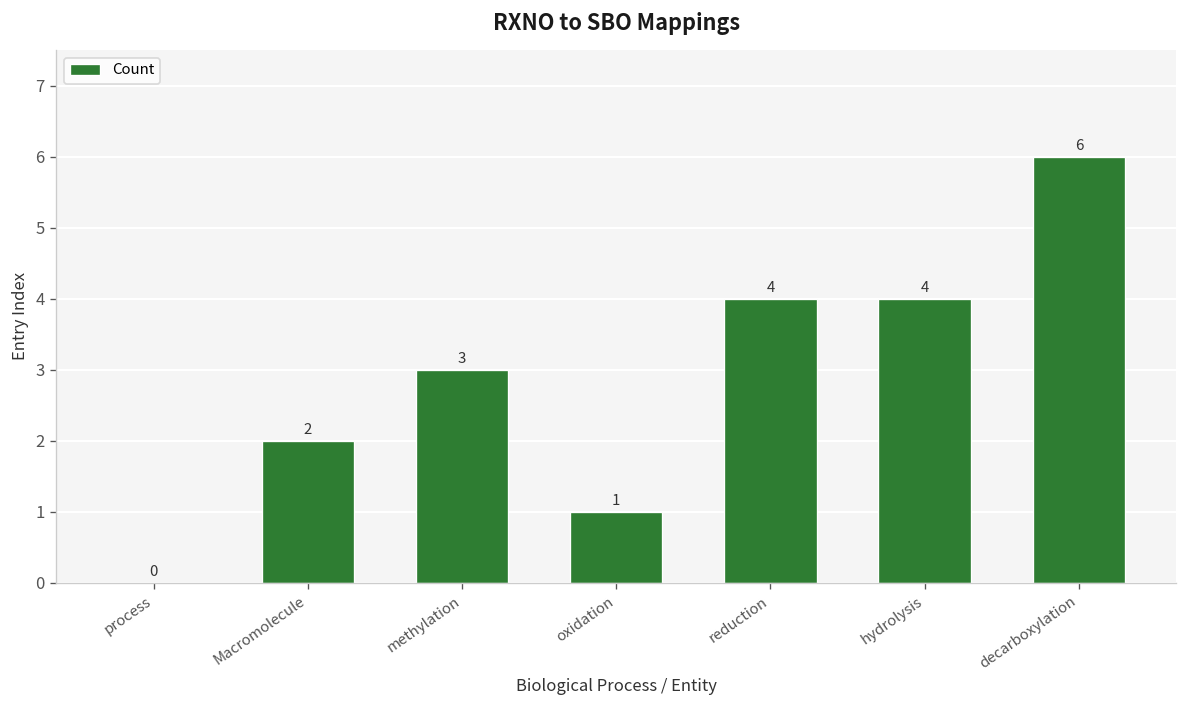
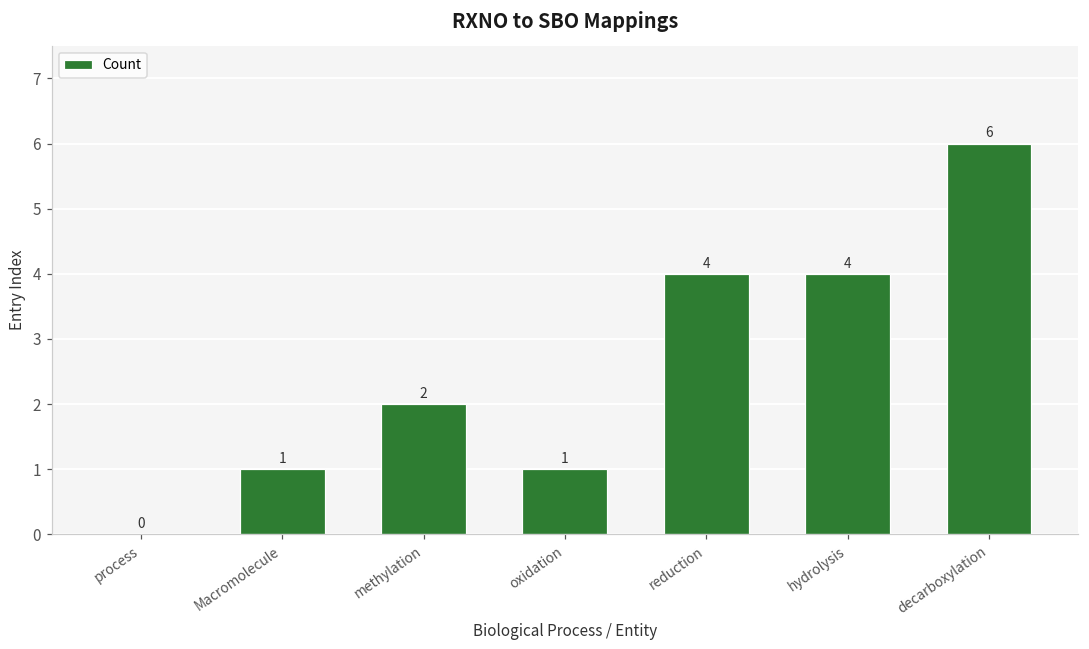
  {
    "process": 0,
-   "Macromolecule": 2,
-   "methylation": 3,
+   "Macromolecule": 1,
+   "methylation": 2,
    "oxidation": 1,
    "reduction": 4,
    "hydrolysis": 4,
    "decarboxylation": 6
  }
